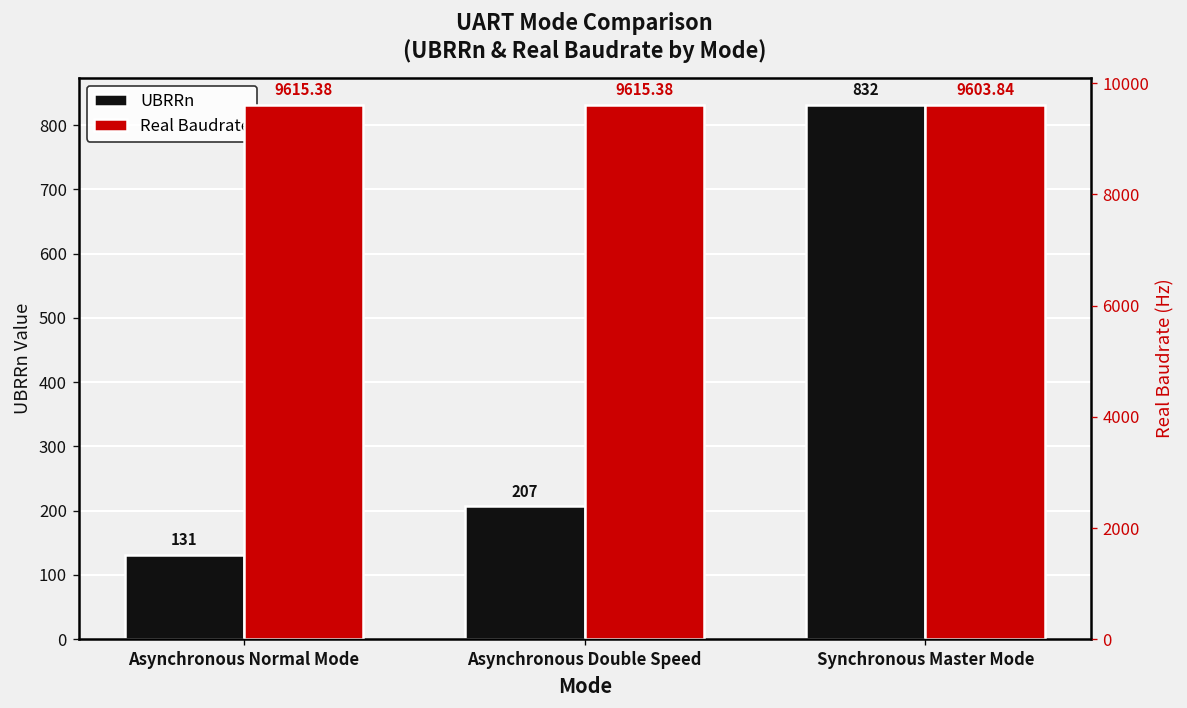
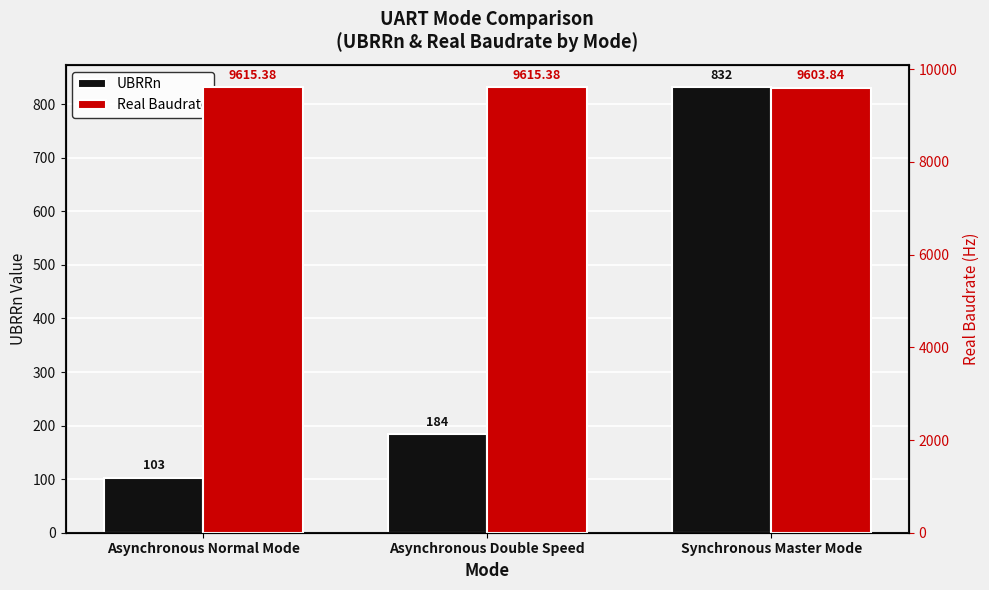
  {
    "UBRRn": {
-     "Asynchronous Normal Mode": 131,
-     "Asynchronous Double Speed": 207,
+     "Asynchronous Normal Mode": 103,
+     "Asynchronous Double Speed": 184,
      "Synchronous Master Mode": 832
    },
    "Real Baudrate": {
      "Asynchronous Normal Mode": 9615.38,
      "Asynchronous Double Speed": 9615.38,
      "Synchronous Master Mode": 9603.84
    }
  }
